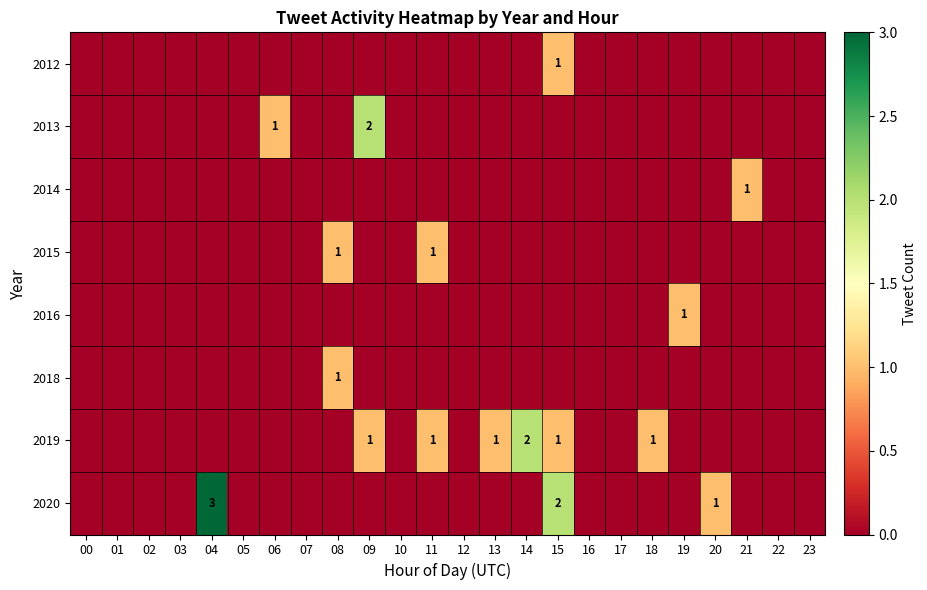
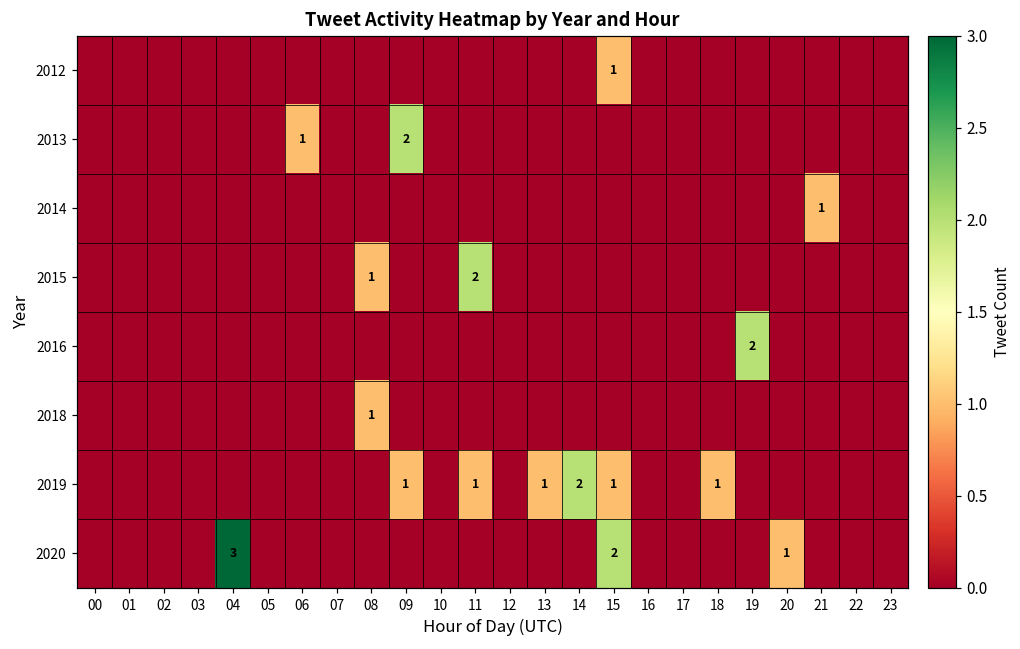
  {
    "2012": {
      "15": 1
    },
    "2013": {
      "06": 1,
      "09": 2
    },
    "2014": {
      "21": 1
    },
    "2015": {
      "08": 1,
-     "11": 1
+     "11": 2
    },
    "2016": {
-     "19": 1
+     "19": 2
    },
    "2018": {
      "08": 1
    },
    "2019": {
      "09": 1,
      "11": 1,
      "13": 1,
      "14": 2,
      "15": 1,
      "18": 1
    },
    "2020": {
      "04": 3,
      "15": 2,
      "20": 1
    }
  }
